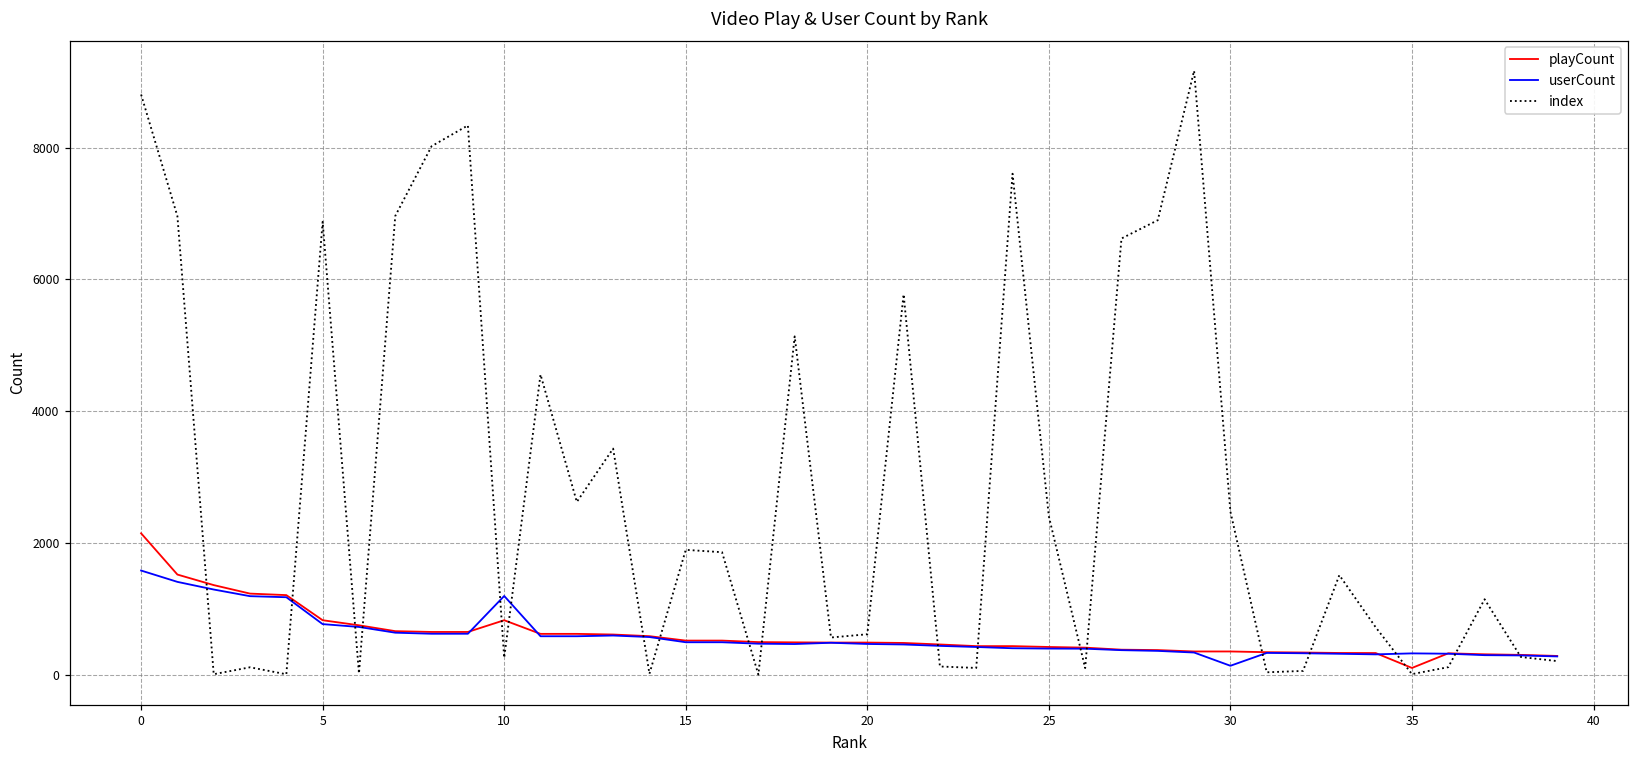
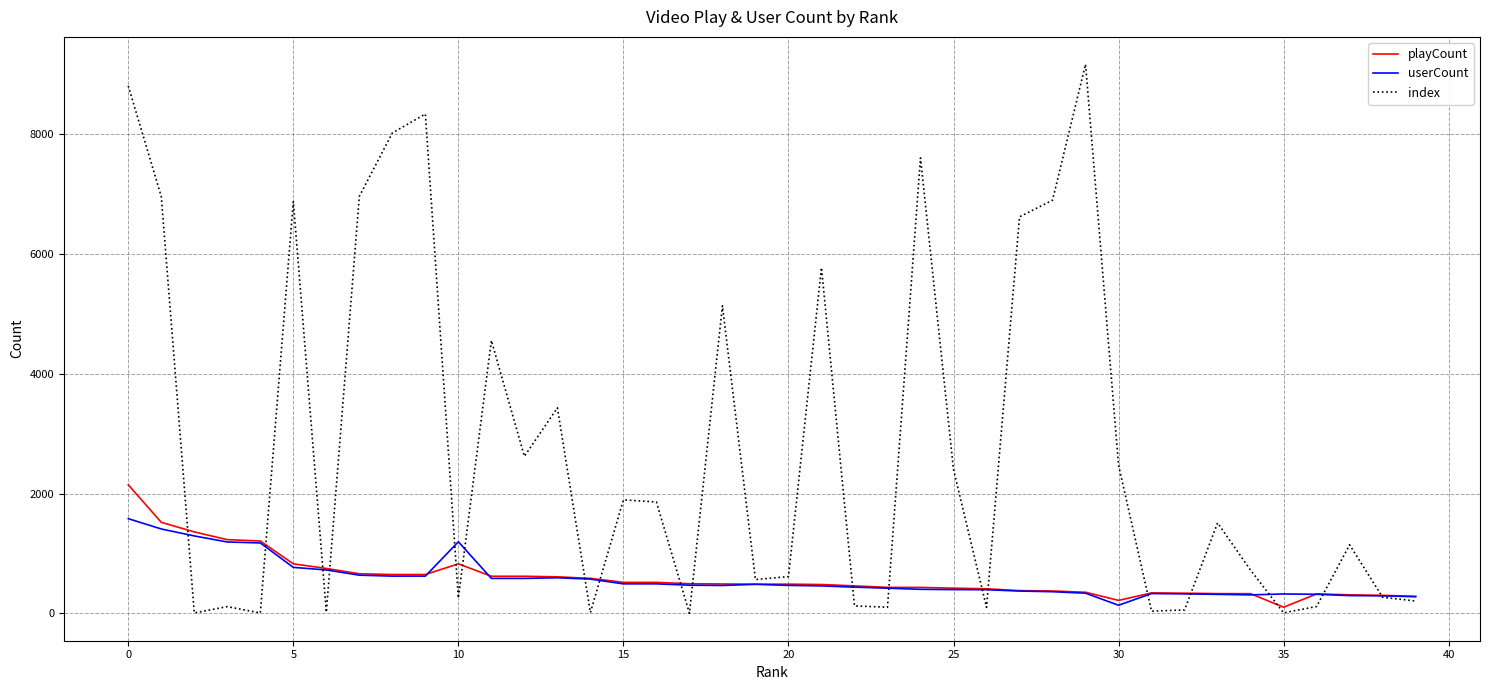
  {
    "playCount": {
      "0": 2100,
      "5": 800,
      "10": 800,
-     "30": 400,
+     "30": 200,
      "35": 100
    },
    "userCount": {
      "0": 1600,
      "5": 800,
      "10": 1200,
      "30": 100,
      "35": 300
    },
    "index": {
      "0": 8800,
      "5": 6900,
      "10": 300,
      "15": 1900,
      "20": 600,
      "25": 2400,
      "30": 2500,
      "35": 0
    }
  }
